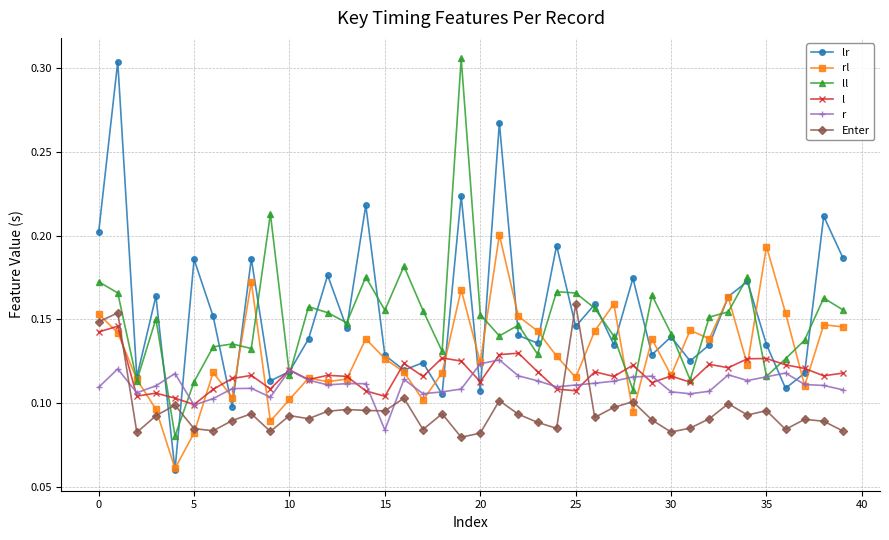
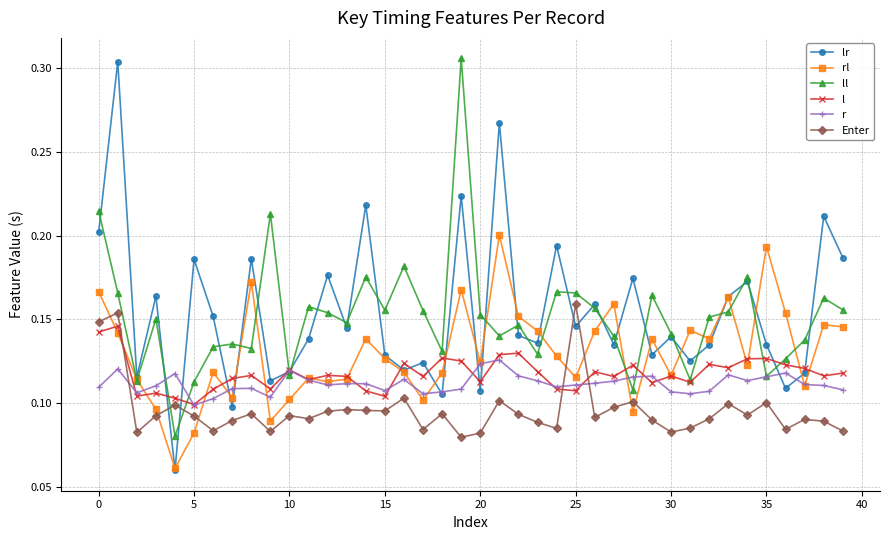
  {
    "lr": {
      "0": 0.202,
      "5": 0.186,
      "15": 0.129,
      "20": 0.107,
      "25": 0.146,
      "30": 0.140,
      "35": 0.135
    },
    "rl": {
-     "0": 0.153,
+     "0": 0.167,
      "5": 0.082,
      "10": 0.102,
      "15": 0.127,
      "25": 0.115,
      "35": 0.193
    },
    "ll": {
-     "0": 0.172,
+     "0": 0.215,
      "5": 0.113,
      "10": 0.117,
      "15": 0.156,
      "20": 0.153,
      "25": 0.166,
      "30": 0.142
    },
    "l": {
      "0": 0.143,
      "15": 0.104,
      "20": 0.113,
      "25": 0.108,
      "35": 0.127
    },
    "r": {
      "0": 0.110,
-     "15": 0.084,
+     "15": 0.108,
      "25": 0.111,
      "30": 0.107
    },
    "Enter": {
      "0": 0.149,
-     "5": 0.085,
+     "5": 0.092,
      "10": 0.093,
      "15": 0.096,
      "20": 0.082,
      "25": 0.159,
      "30": 0.083,
-     "35": 0.096
+     "35": 0.100
    }
  }
